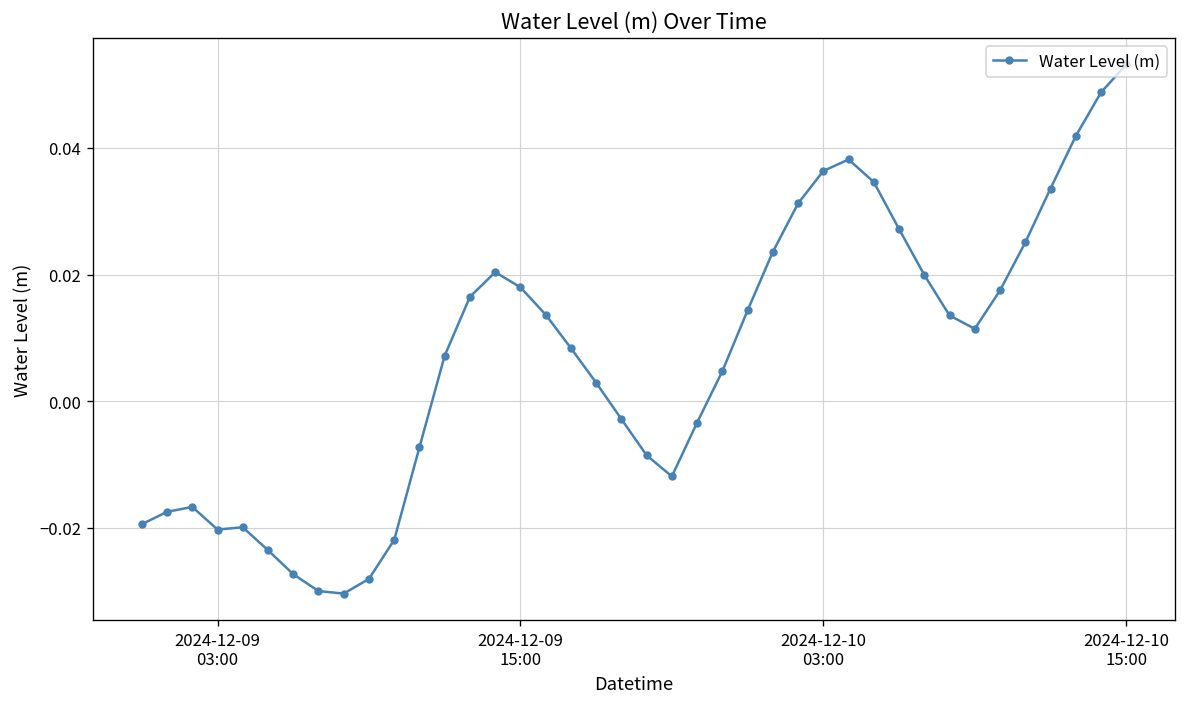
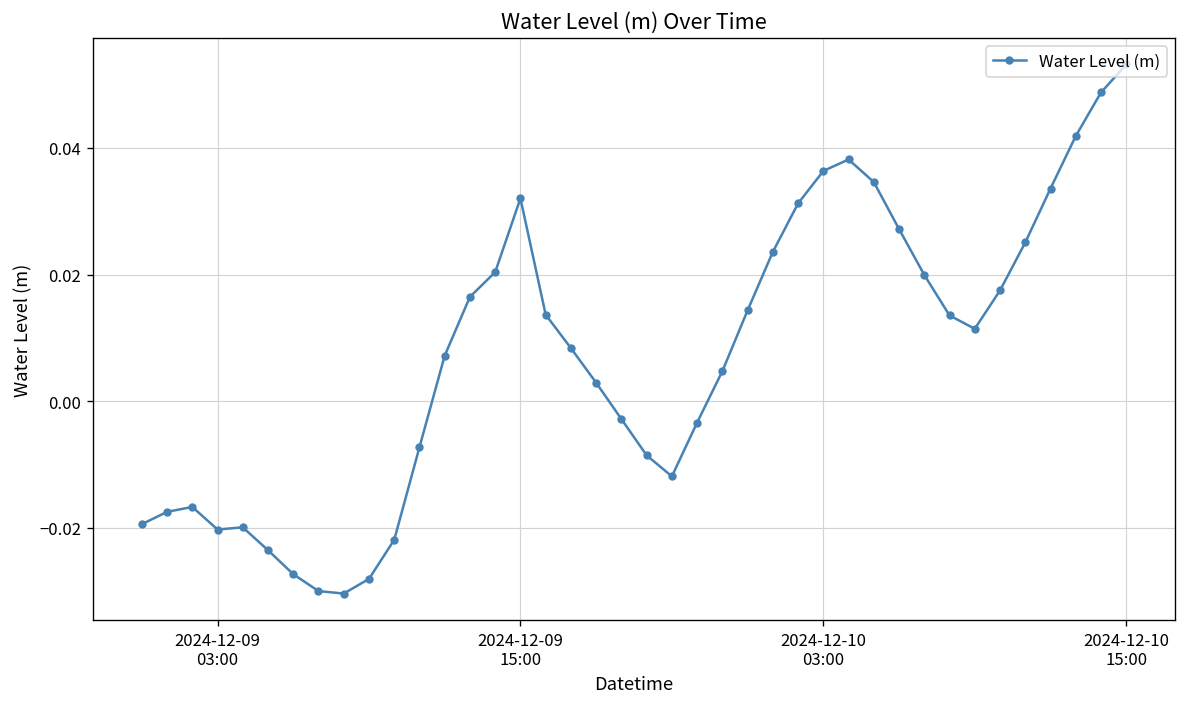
  {
    "2024-12-09 03:00": -0.020,
-   "2024-12-09 15:00": 0.018,
+   "2024-12-09 15:00": 0.032,
    "2024-12-10 03:00": 0.036
  }
